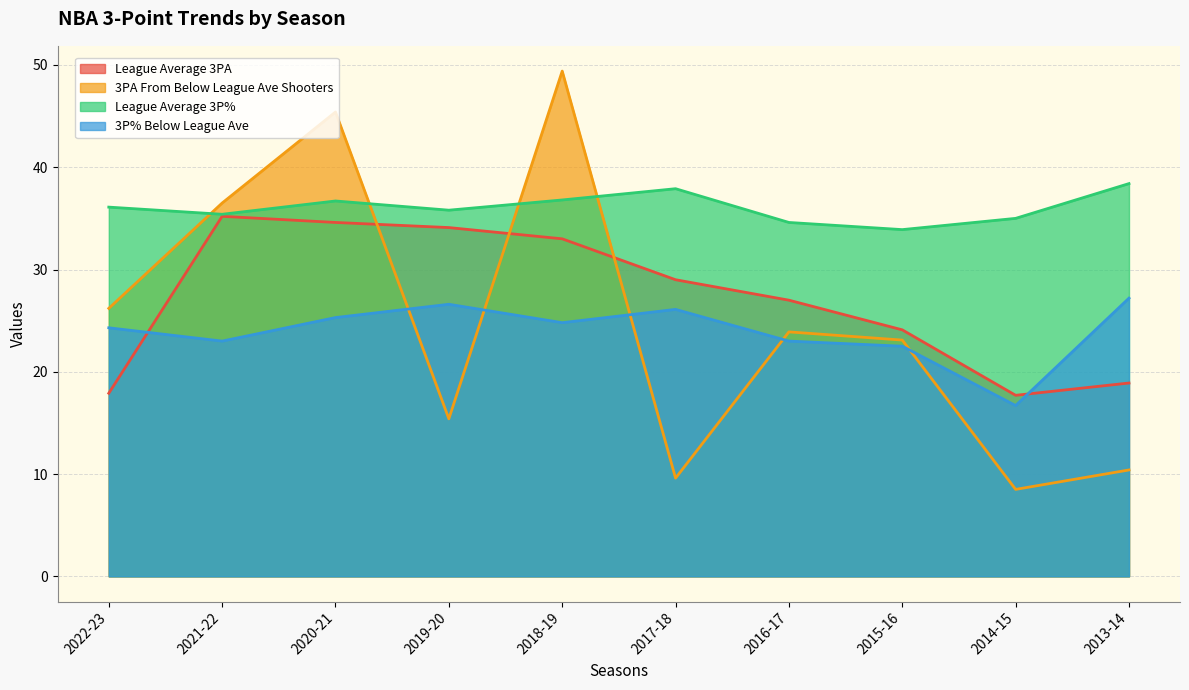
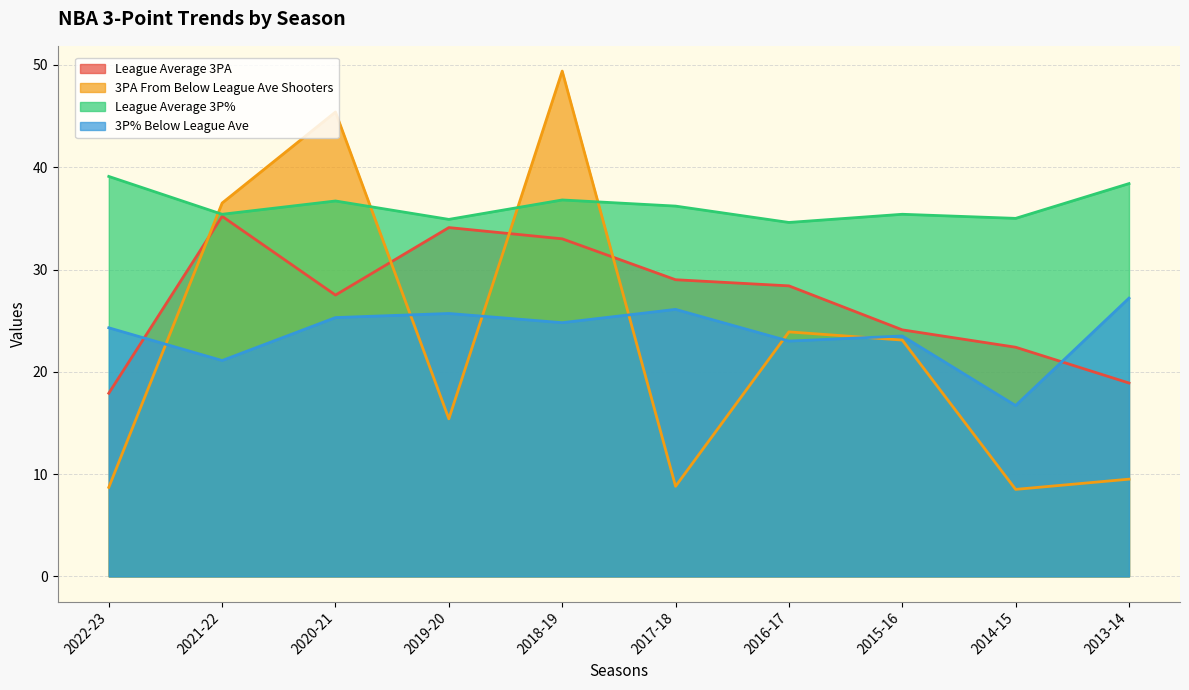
  {
    "League Average 3PA": {
      "2022-23": 17.9,
-     "2020-21": 34.6,
+     "2020-21": 27.5,
      "2019-20": 34.1,
      "2018-19": 33.0,
      "2017-18": 29.0,
-     "2016-17": 27.0,
+     "2016-17": 28.4,
      "2015-16": 24.1,
-     "2014-15": 17.7,
+     "2014-15": 22.4,
      "2013-14": 18.9
    },
    "3PA From Below League Ave Shooters": {
-     "2022-23": 26.2,
+     "2022-23": 8.7,
      "2021-22": 36.5,
      "2019-20": 15.4,
      "2018-19": 49.4,
-     "2017-18": 9.6,
+     "2017-18": 8.8,
      "2016-17": 23.9,
      "2015-16": 23.1,
      "2014-15": 8.5,
-     "2013-14": 10.4
+     "2013-14": 9.5
    },
    "League Average 3P%": {
-     "2022-23": 36.1,
+     "2022-23": 39.1,
      "2020-21": 36.7,
-     "2019-20": 35.8,
+     "2019-20": 34.9,
      "2018-19": 36.8,
-     "2017-18": 37.9,
+     "2017-18": 36.2,
      "2016-17": 34.6,
-     "2015-16": 33.9,
+     "2015-16": 35.4,
      "2014-15": 35.0,
      "2013-14": 38.4
    },
    "3P% Below League Ave": {
      "2022-23": 24.3,
-     "2021-22": 23.0,
+     "2021-22": 21.1,
      "2020-21": 25.3,
-     "2019-20": 26.6,
+     "2019-20": 25.7,
      "2018-19": 24.8,
      "2017-18": 26.1,
      "2016-17": 23.0,
-     "2015-16": 22.5,
+     "2015-16": 23.5,
      "2014-15": 16.7,
      "2013-14": 27.2
    }
  }
